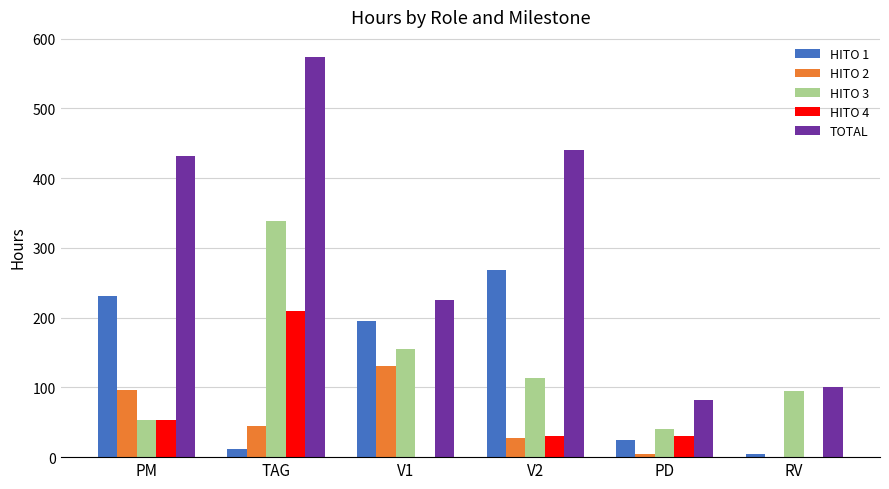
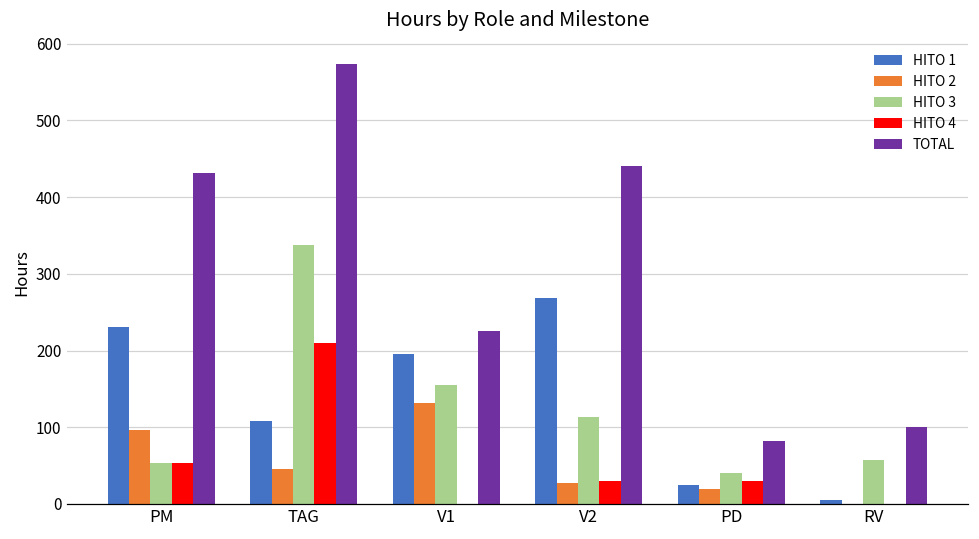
  {
    "HITO 1": {
      "PM": 230,
-     "TAG": 10,
+     "TAG": 110,
      "V1": 200,
      "V2": 270,
      "PD": 30,
      "RV": 10
    },
    "HITO 2": {
      "PM": 100,
      "TAG": 50,
      "V1": 130,
      "V2": 30,
-     "PD": 10,
+     "PD": 20,
      "RV": 0
    },
    "HITO 3": {
      "PM": 50,
      "TAG": 340,
      "V1": 160,
      "V2": 110,
      "PD": 40,
-     "RV": 100
+     "RV": 60
    },
    "HITO 4": {
      "PM": 50,
      "TAG": 210,
      "V1": 0,
      "V2": 30,
      "PD": 30,
      "RV": 0
    },
    "TOTAL": {
      "PM": 430,
      "TAG": 570,
      "V1": 230,
      "V2": 440,
      "PD": 80,
      "RV": 100
    }
  }
